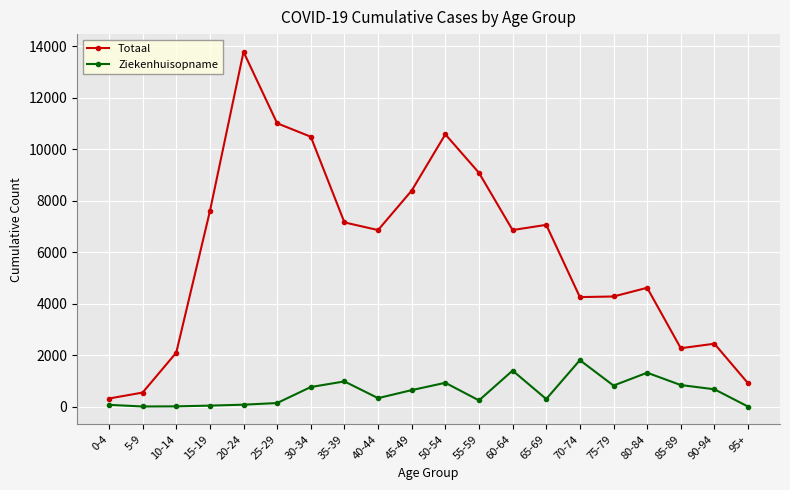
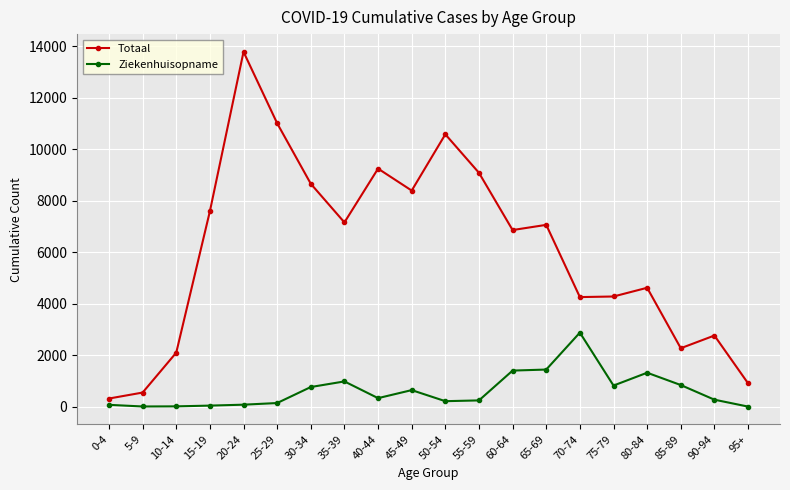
  {
    "Totaal": {
      "0-4": 300,
      "5-9": 500,
      "10-14": 2100,
      "15-19": 7600,
      "20-24": 13800,
      "25-29": 11000,
-     "30-34": 10500,
+     "30-34": 8700,
      "35-39": 7200,
-     "40-44": 6900,
+     "40-44": 9200,
      "45-49": 8400,
      "50-54": 10600,
      "55-59": 9100,
      "60-64": 6900,
      "65-69": 7100,
      "70-74": 4300,
      "75-79": 4300,
      "80-84": 4600,
      "85-89": 2300,
-     "90-94": 2400,
+     "90-94": 2800,
      "95+": 900
    },
    "Ziekenhuisopname": {
      "0-4": 100,
      "5-9": 0,
      "10-14": 0,
      "15-19": 0,
      "20-24": 100,
      "25-29": 100,
      "30-34": 800,
      "35-39": 1000,
      "40-44": 300,
      "45-49": 600,
-     "50-54": 900,
+     "50-54": 200,
      "55-59": 200,
      "60-64": 1400,
-     "65-69": 300,
-     "70-74": 1800,
+     "65-69": 1400,
+     "70-74": 2900,
      "75-79": 800,
      "80-84": 1300,
      "85-89": 800,
-     "90-94": 700,
+     "90-94": 300,
      "95+": 0
    }
  }
